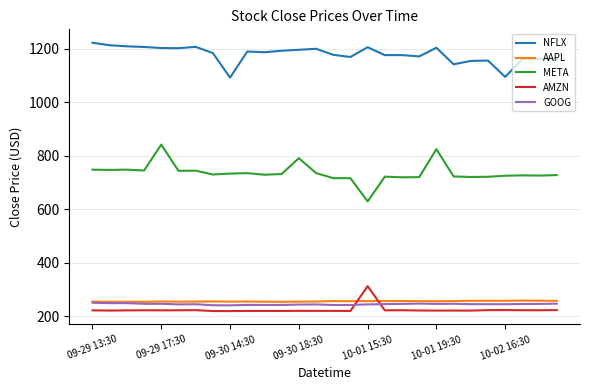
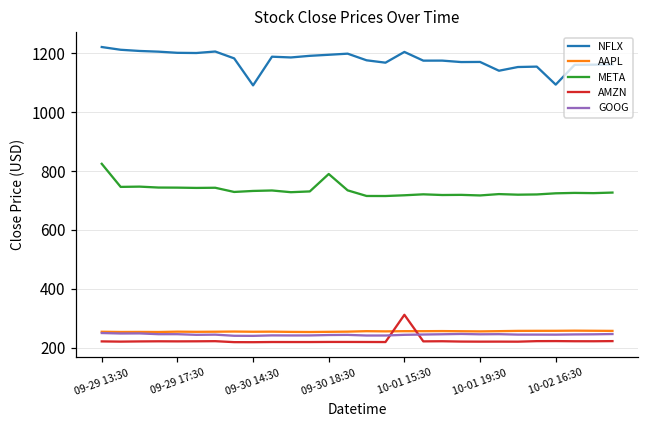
  {
    "NFLX": {
      "09-29 13:30": 1220,
      "09-29 17:30": 1200,
      "09-30 14:30": 1090,
      "09-30 18:30": 1200,
      "10-01 15:30": 1200,
-     "10-01 19:30": 1200,
+     "10-01 19:30": 1170,
      "10-02 16:30": 1090
    },
    "AAPL": {
      "09-30 14:30": 250,
      "09-30 18:30": 250,
      "10-01 15:30": 260,
      "10-01 19:30": 260,
      "10-02 16:30": 260
    },
    "META": {
-     "09-29 13:30": 750,
-     "09-29 17:30": 840,
+     "09-29 13:30": 820,
+     "09-29 17:30": 740,
      "09-30 14:30": 730,
      "09-30 18:30": 790,
-     "10-01 15:30": 630,
-     "10-01 19:30": 820,
+     "10-01 15:30": 720,
+     "10-01 19:30": 720,
      "10-02 16:30": 720
    },
    "AMZN": {
      "09-29 13:30": 220,
      "09-29 17:30": 220,
      "09-30 14:30": 220,
      "09-30 18:30": 220,
      "10-01 15:30": 310,
      "10-01 19:30": 220,
      "10-02 16:30": 220
    },
    "GOOG": {
      "09-30 14:30": 240,
      "09-30 18:30": 240,
      "10-01 15:30": 240,
      "10-01 19:30": 250,
      "10-02 16:30": 240
    }
  }
